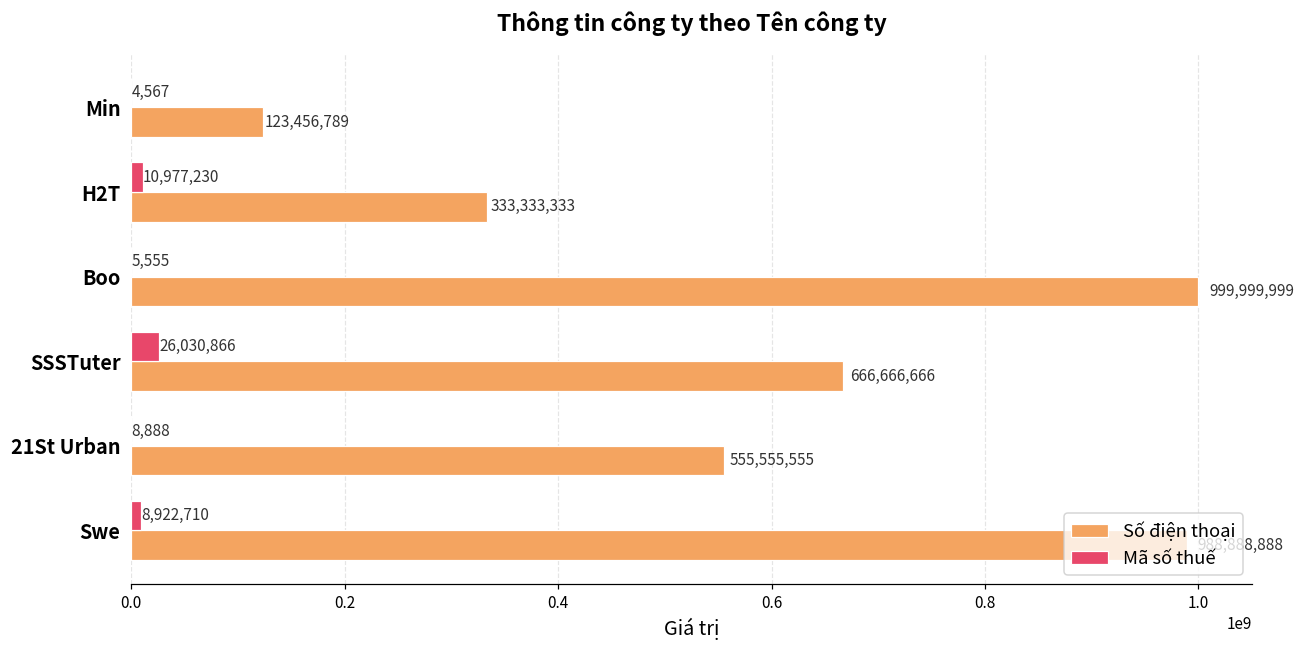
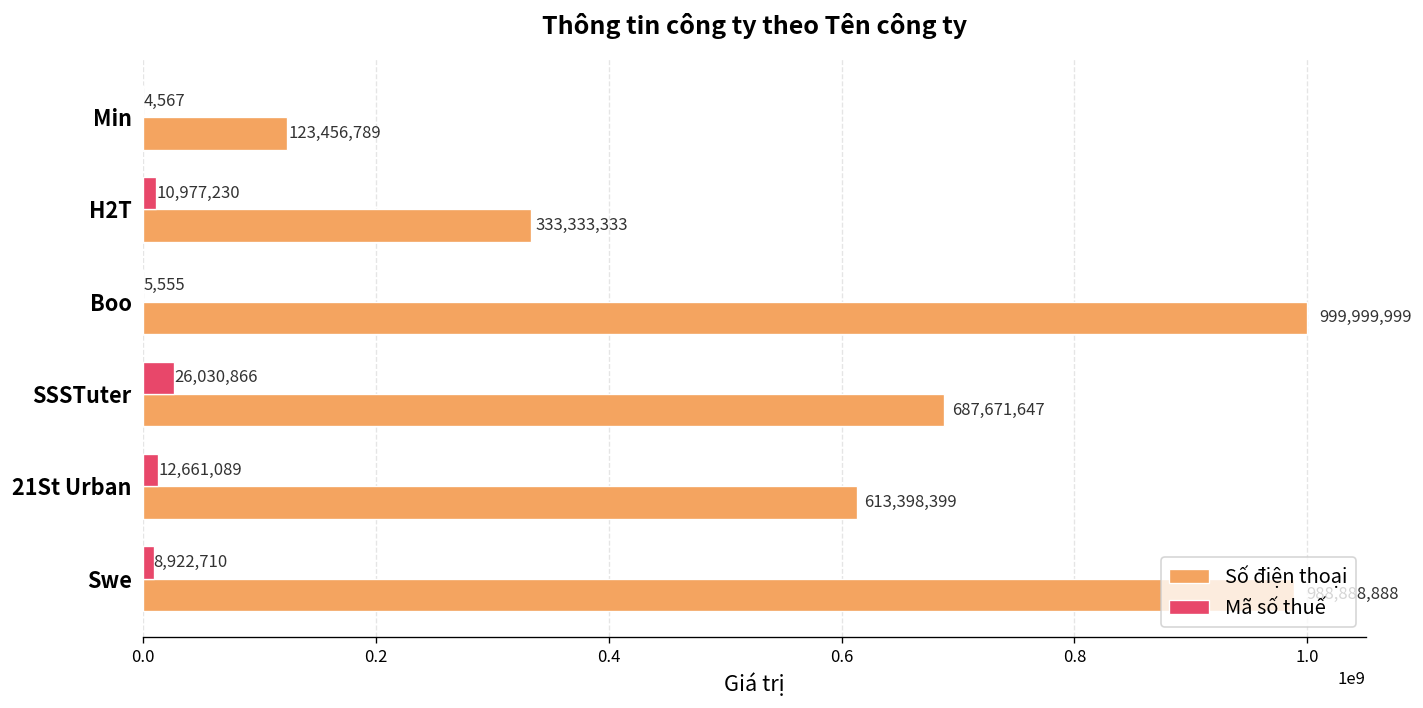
  {
    "Số điện thoại": {
      "Min": "123,456,789",
      "H2T": "333,333,333",
      "Boo": "999,999,999",
-     "SSSTuter": "666,666,666",
-     "21St Urban": "555,555,555"
+     "SSSTuter": "687,671,647",
+     "21St Urban": "613,398,399"
    },
    "Mã số thuế": {
      "Min": "4,567",
      "H2T": "10,977,230",
      "Boo": "5,555",
      "SSSTuter": "26,030,866",
-     "21St Urban": "8,888",
+     "21St Urban": "12,661,089",
      "Swe": "8,922,710"
    }
  }
